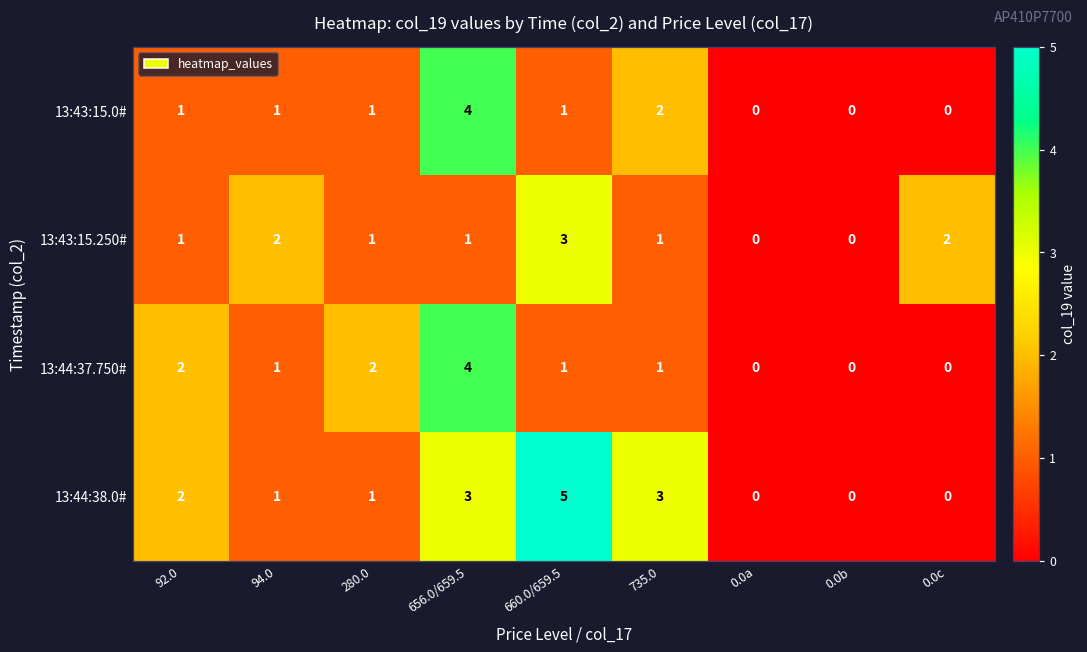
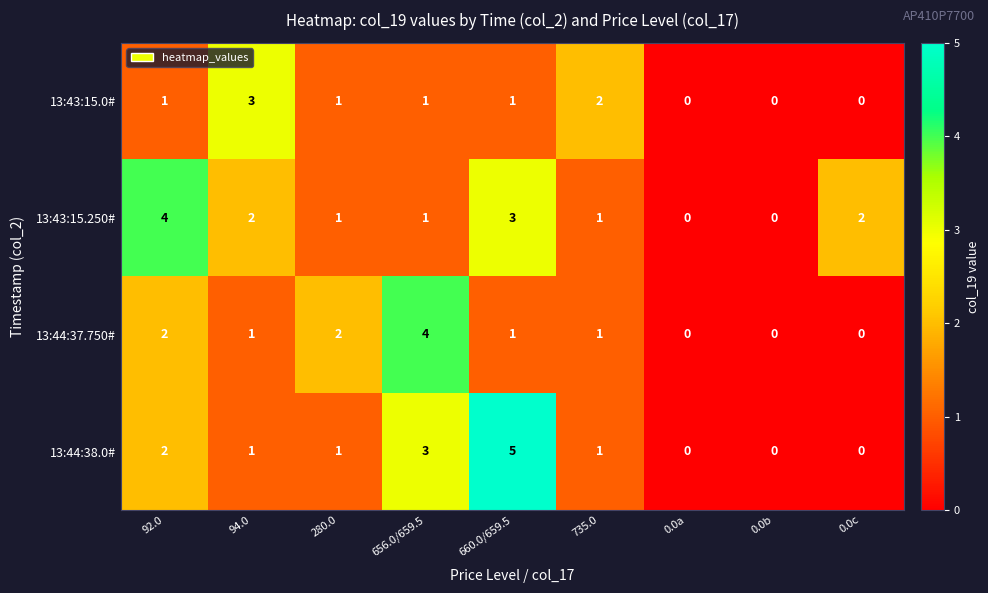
  {
    "13:43:15.0#": {
      "92.0": 1,
-     "94.0": 1,
+     "94.0": 3,
      "280.0": 1,
-     "656.0/659.5": 4,
+     "656.0/659.5": 1,
      "660.0/659.5": 1,
      "735.0": 2,
      "0.0a": 0,
      "0.0b": 0,
      "0.0c": 0
    },
    "13:43:15.250#": {
-     "92.0": 1,
+     "92.0": 4,
      "94.0": 2,
      "280.0": 1,
      "656.0/659.5": 1,
      "660.0/659.5": 3,
      "735.0": 1,
      "0.0a": 0,
      "0.0b": 0,
      "0.0c": 2
    },
    "13:44:37.750#": {
      "92.0": 2,
      "94.0": 1,
      "280.0": 2,
      "656.0/659.5": 4,
      "660.0/659.5": 1,
      "735.0": 1,
      "0.0a": 0,
      "0.0b": 0,
      "0.0c": 0
    },
    "13:44:38.0#": {
      "92.0": 2,
      "94.0": 1,
      "280.0": 1,
      "656.0/659.5": 3,
      "660.0/659.5": 5,
-     "735.0": 3,
+     "735.0": 1,
      "0.0a": 0,
      "0.0b": 0,
      "0.0c": 0
    }
  }
